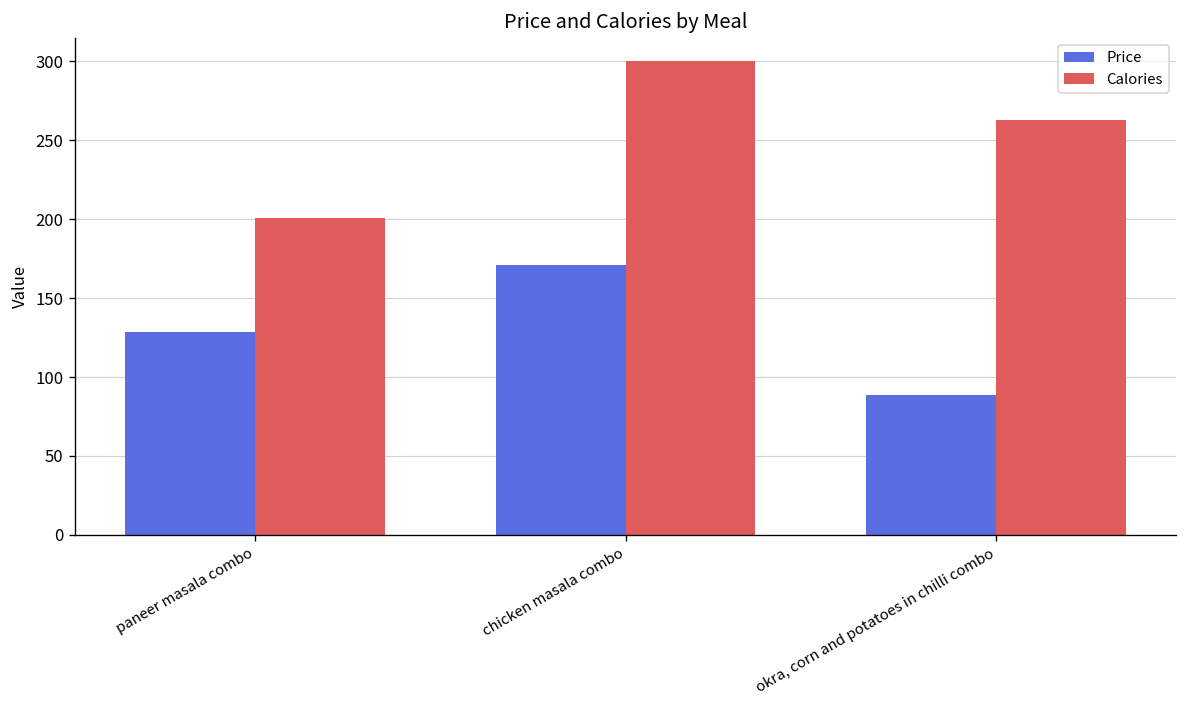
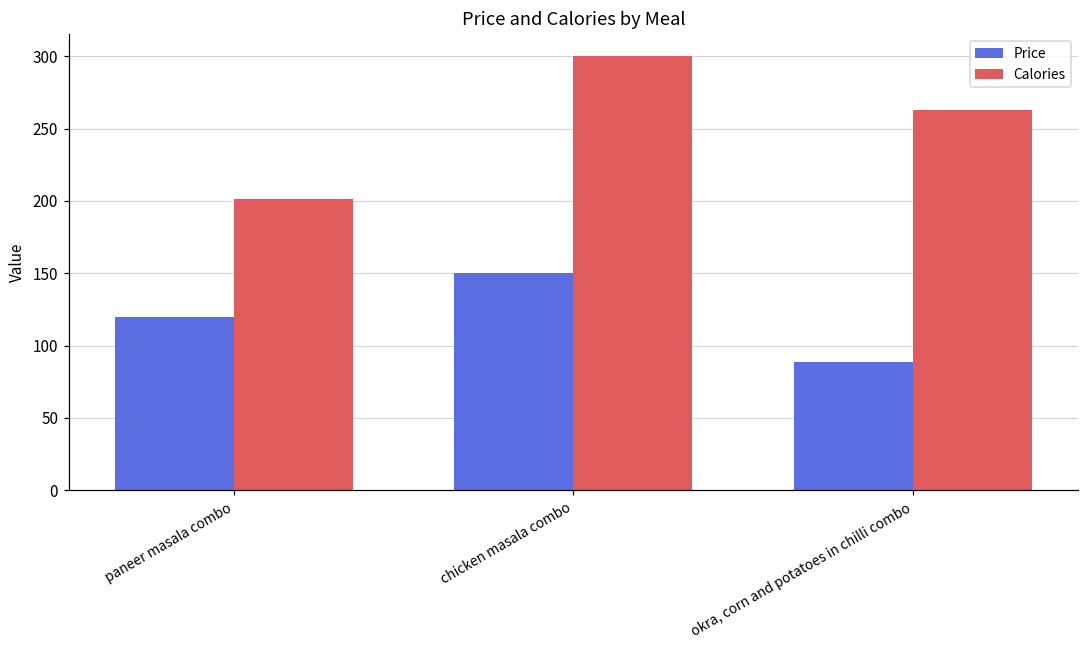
  {
    "Price": {
-     "paneer masala combo": 128,
-     "chicken masala combo": 171,
+     "paneer masala combo": 120,
+     "chicken masala combo": 150,
      "okra, corn and potatoes in chilli combo": 89
    },
    "Calories": {
      "paneer masala combo": 201,
      "chicken masala combo": 300,
      "okra, corn and potatoes in chilli combo": 263
    }
  }
